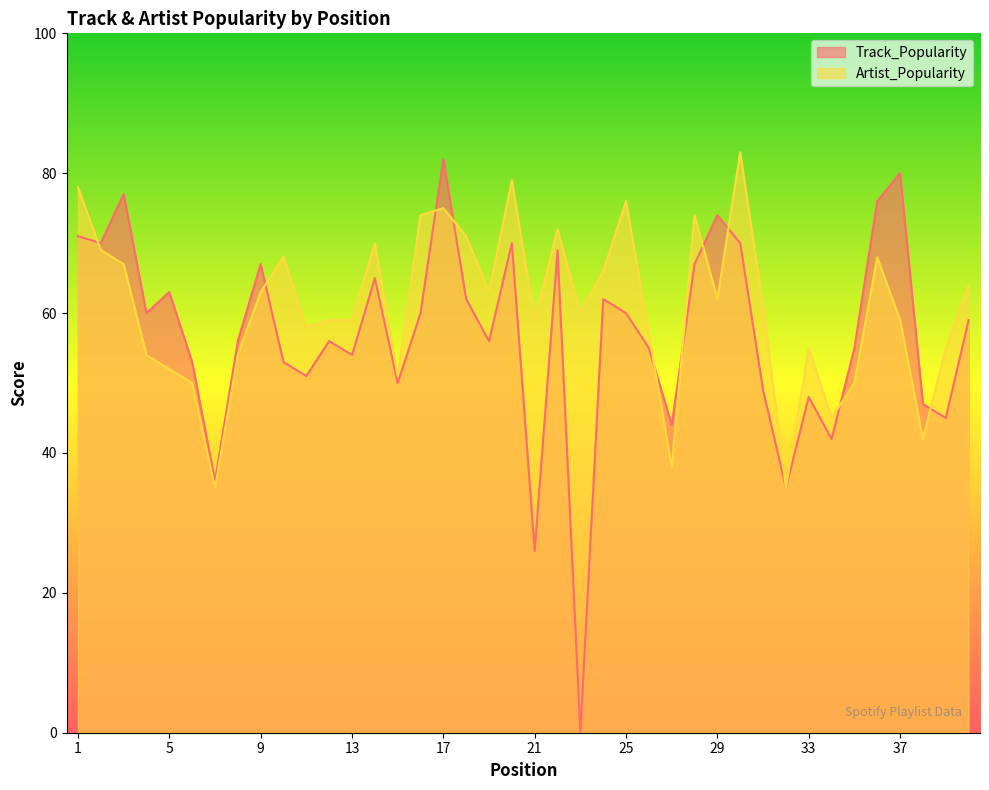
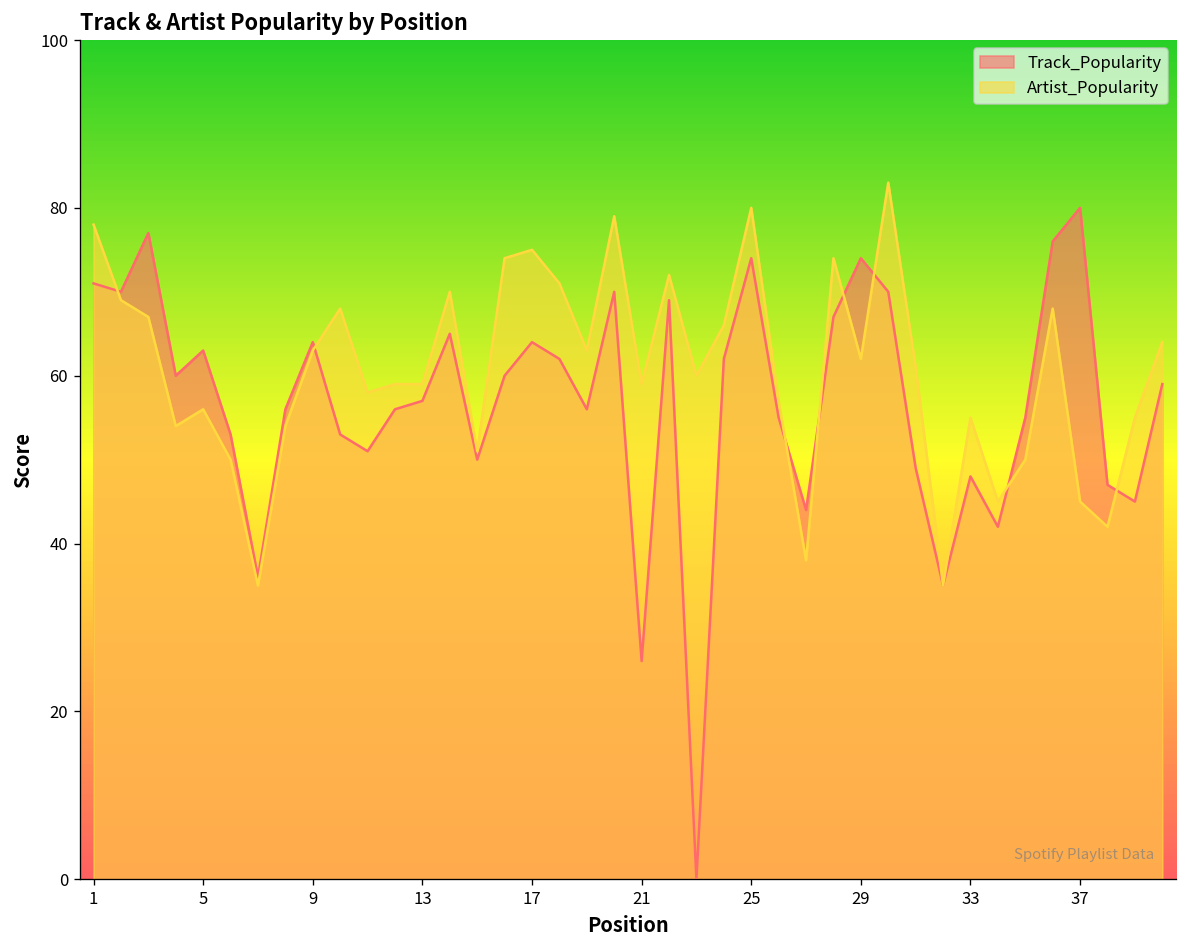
  {
    "Track_Popularity": {
      "1": 71,
      "5": 63,
-     "9": 67,
-     "13": 54,
-     "17": 82,
+     "9": 64,
+     "13": 57,
+     "17": 64,
      "21": 26,
-     "25": 60,
+     "25": 74,
      "29": 74,
      "33": 48,
      "37": 80
    },
    "Artist_Popularity": {
      "1": 78,
-     "5": 52,
+     "5": 56,
      "9": 63,
      "13": 59,
      "17": 75,
      "21": 59,
-     "25": 76,
+     "25": 80,
      "29": 62,
      "33": 55,
-     "37": 59
+     "37": 45
    }
  }
